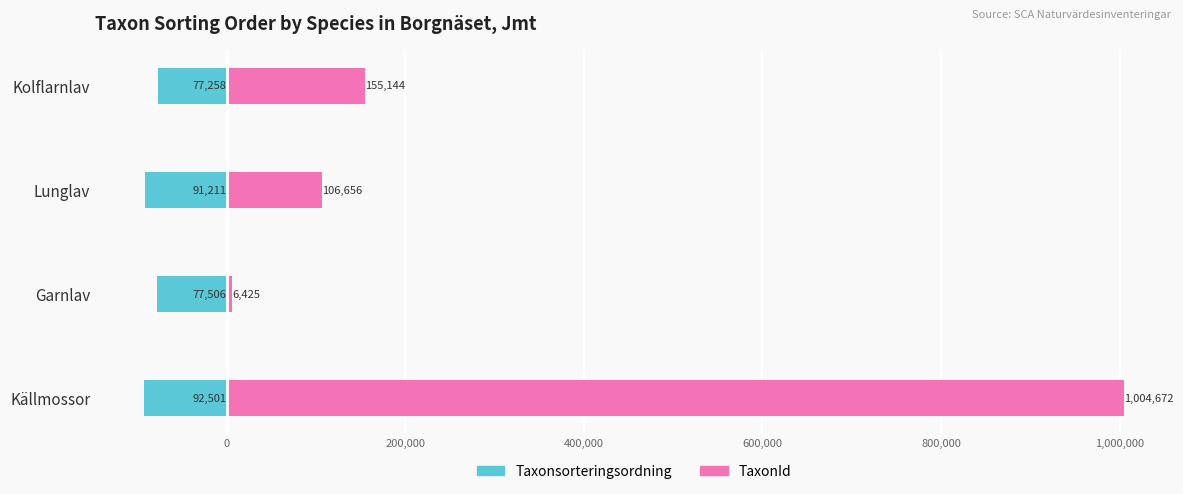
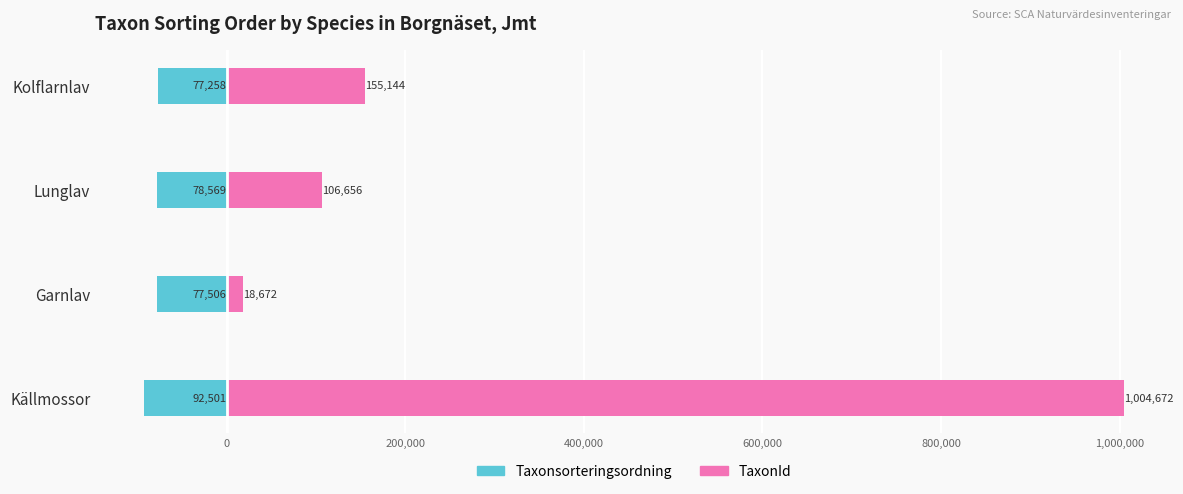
  {
    "Taxonsorteringsordning": {
-     "Lunglav": "91,211"
+     "Lunglav": "78,569"
    },
    "TaxonId": {
      "Kolflarnlav": "155,144",
      "Lunglav": "106,656",
-     "Garnlav": "6,425",
+     "Garnlav": "18,672",
      "Källmossor": "1,004,672"
    }
  }
